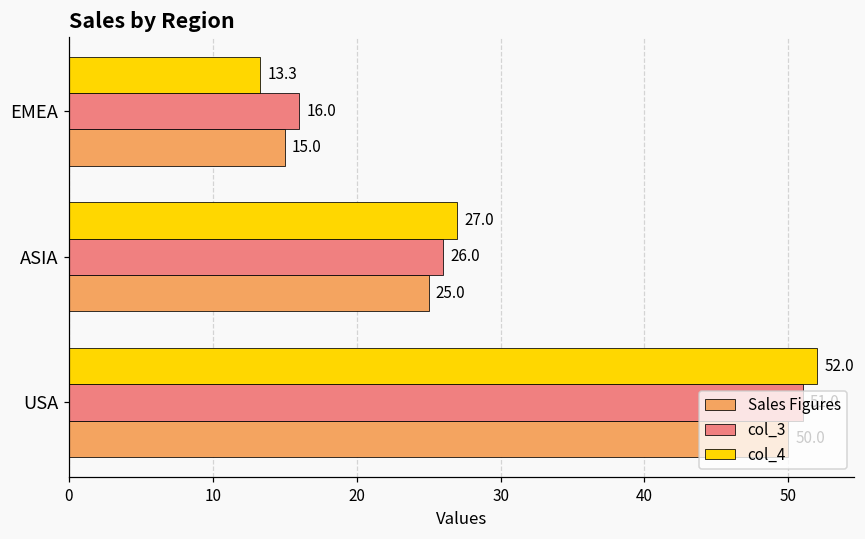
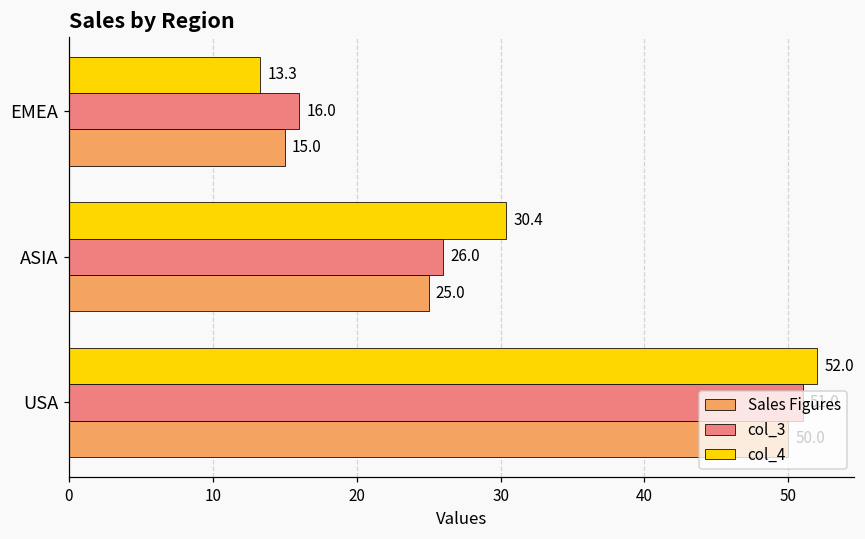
  {
    "col_4": {
      "EMEA": 13.3,
-     "ASIA": 27.0,
+     "ASIA": 30.4,
      "USA": 52.0
    }
  }
